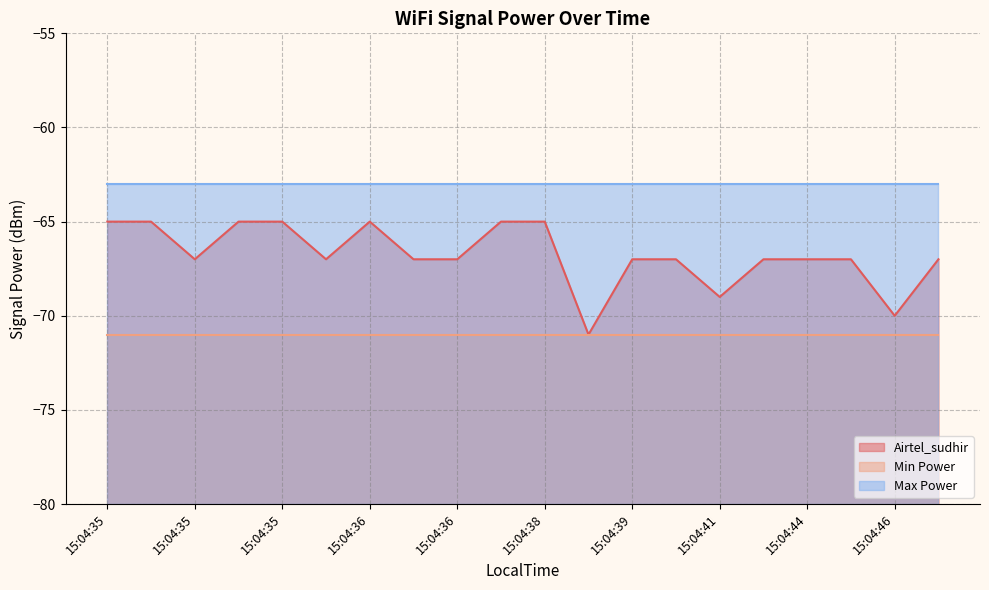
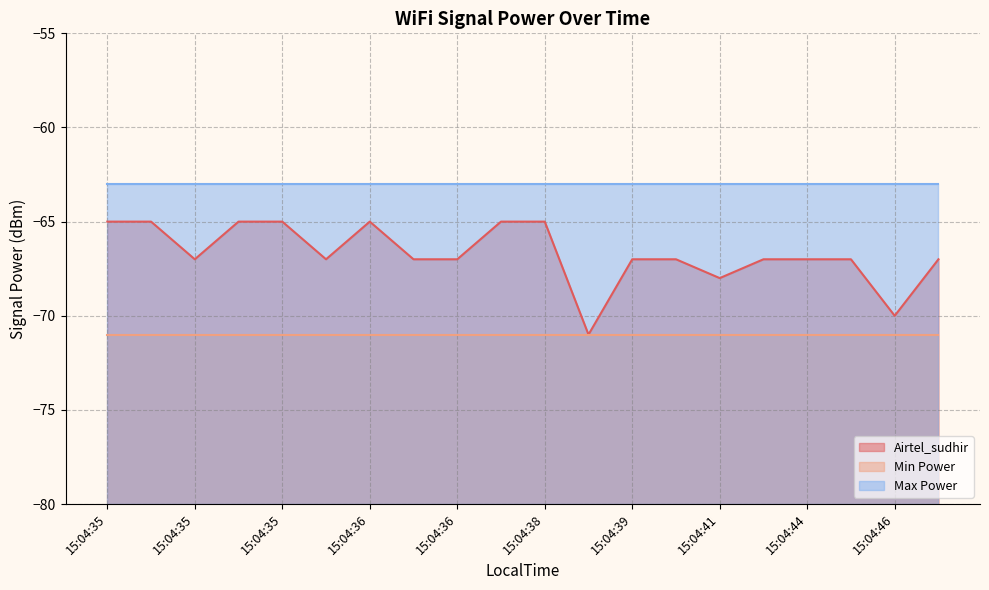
  {
    "Airtel_sudhir": {
      "15:04:38": -65,
-     "15:04:41": -69,
+     "15:04:41": -68,
      "15:04:44": -67,
      "15:04:46": -70
    },
    "Min Power": {
      "15:04:38": -71,
      "15:04:41": -71,
      "15:04:44": -71,
      "15:04:46": -71
    },
    "Max Power": {
      "15:04:38": -63,
      "15:04:41": -63,
      "15:04:44": -63,
      "15:04:46": -63
    }
  }
